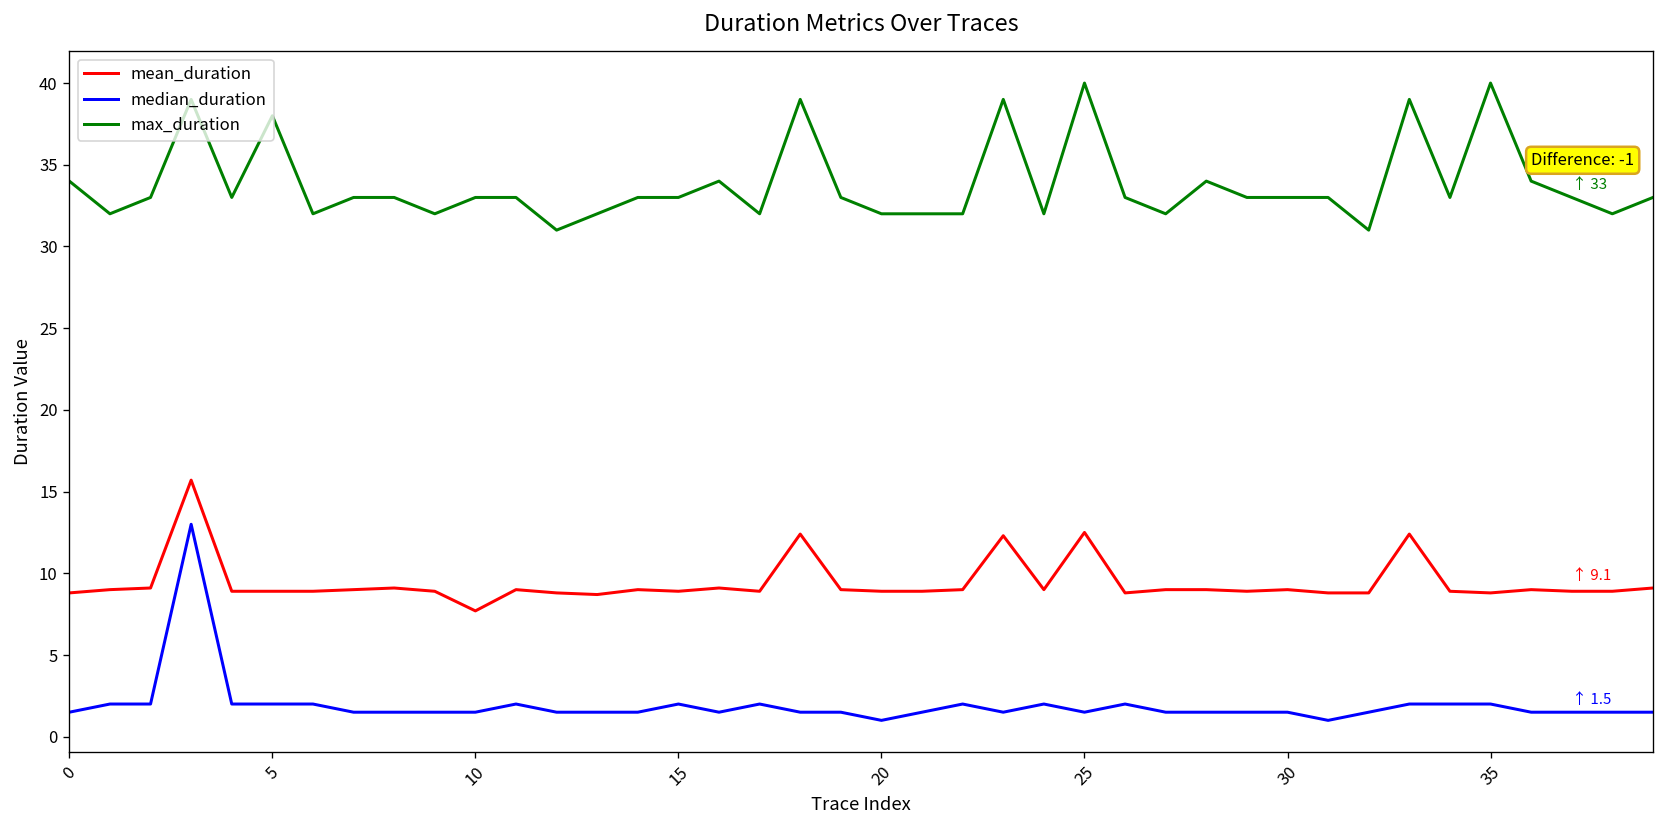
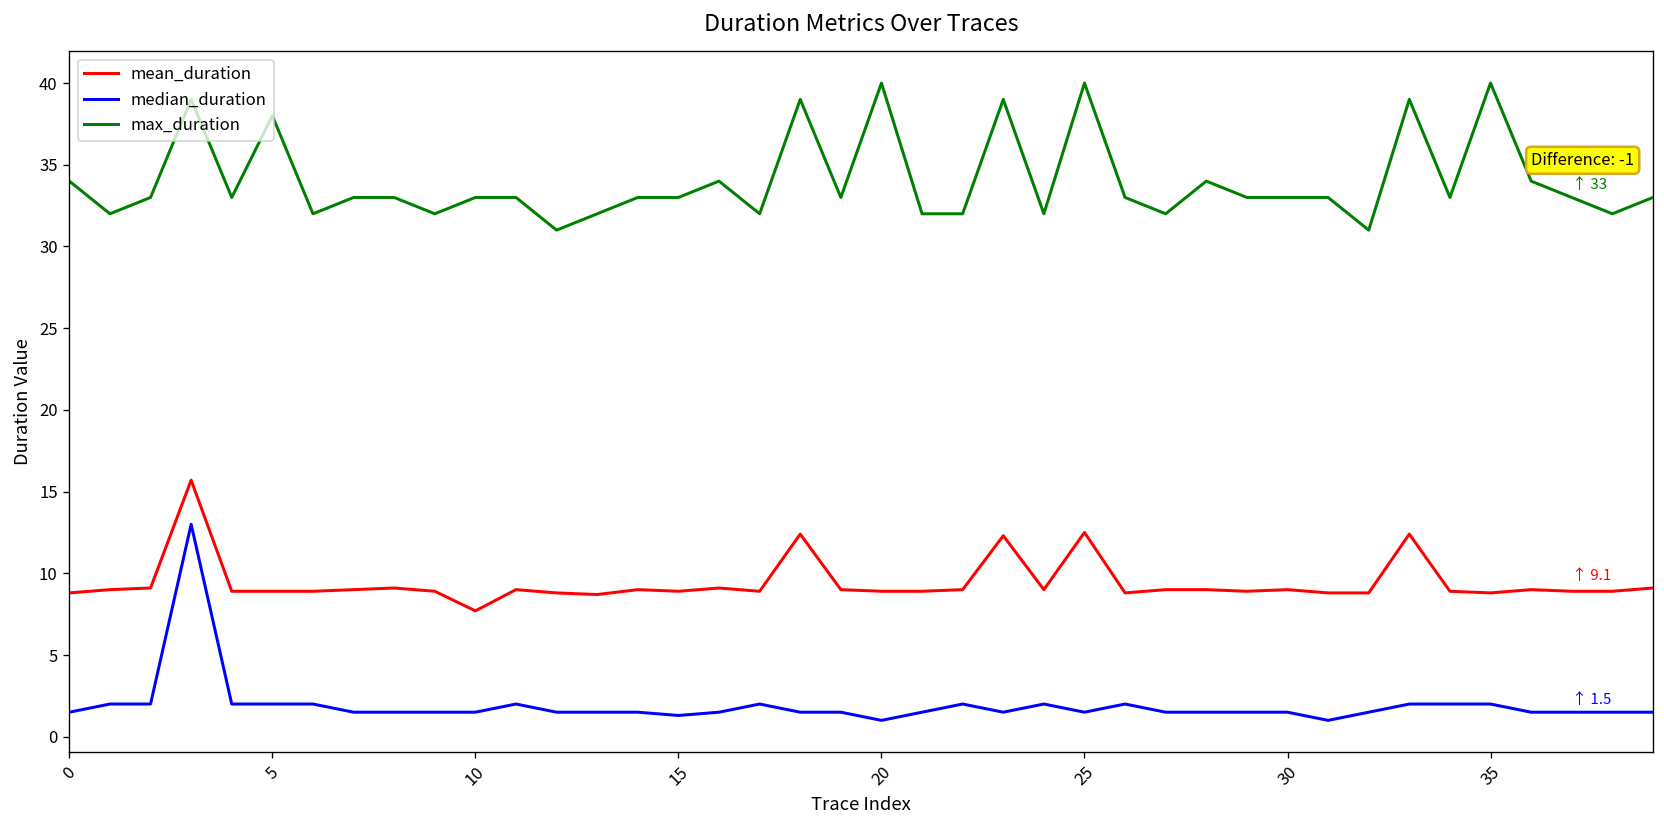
  {
    "mean_duration": {
      "0": 8.8,
      "5": 8.9,
      "10": 7.7,
      "15": 8.9,
      "20": 8.9,
      "25": 12.5,
      "30": 9.0,
      "35": 8.8
    },
    "median_duration": {
      "0": 1.5,
      "5": 2.0,
      "10": 1.5,
-     "15": 2.0,
+     "15": 1.3,
      "20": 1.0,
      "25": 1.5,
      "30": 1.5,
      "35": 2.0
    },
    "max_duration": {
      "0": 34,
      "10": 33,
      "15": 33,
-     "20": 32,
+     "20": 40,
      "25": 40,
      "30": 33,
      "35": 40
    }
  }
